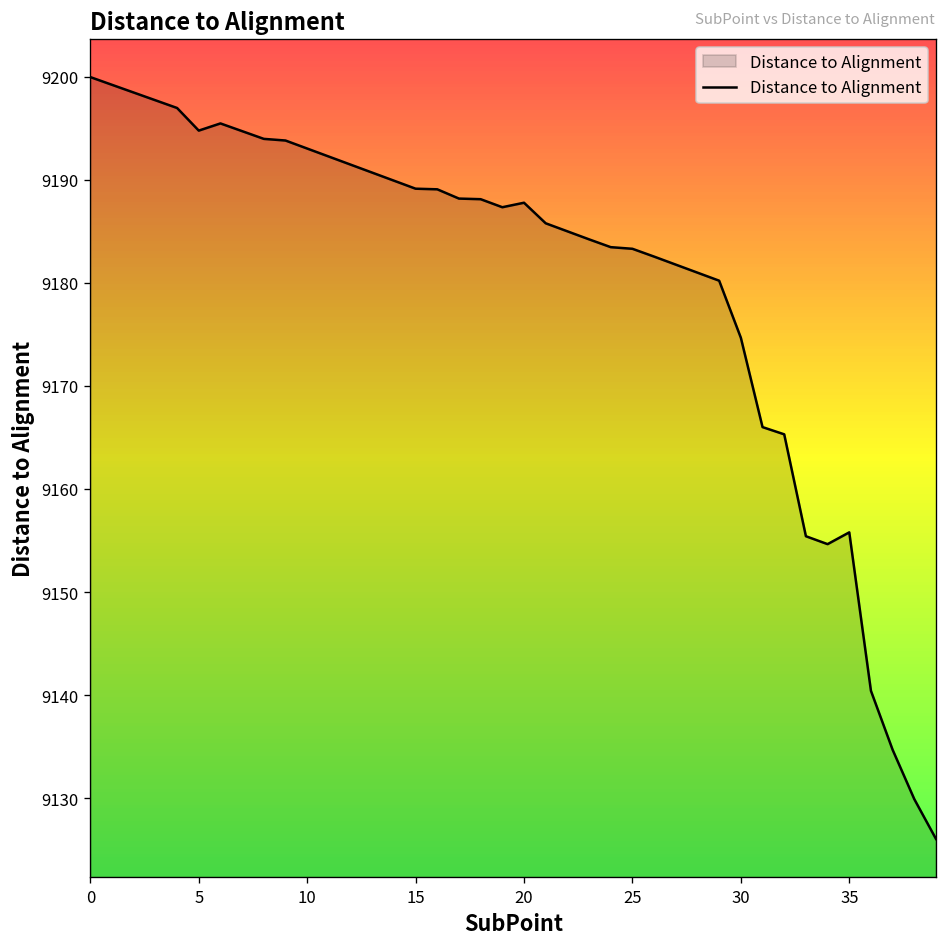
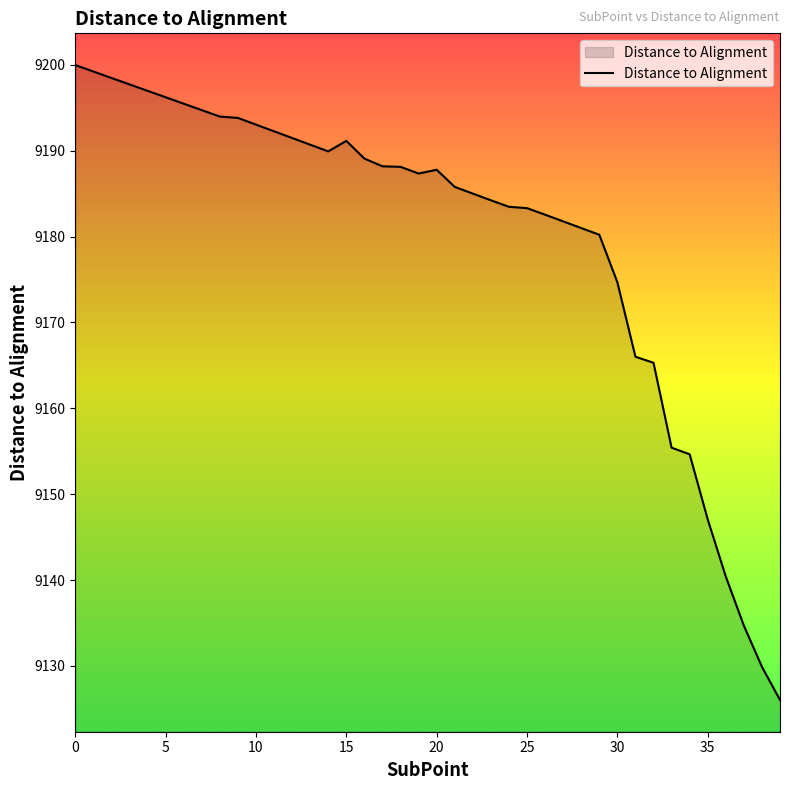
  {
    "0": 9200,
-   "5": 9195,
+   "5": 9196,
    "10": 9193,
-   "15": 9189,
+   "15": 9191,
    "20": 9188,
    "25": 9183,
    "30": 9175,
-   "35": 9156
+   "35": 9147
  }
